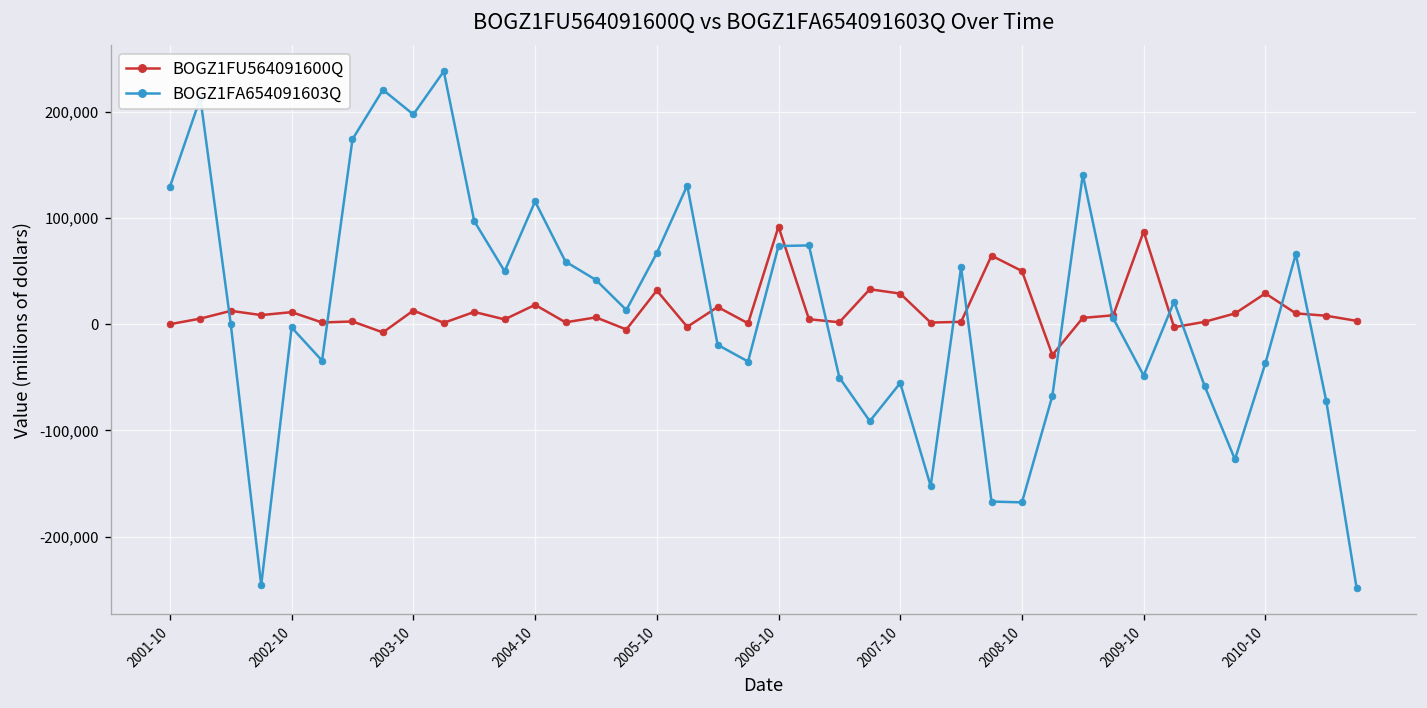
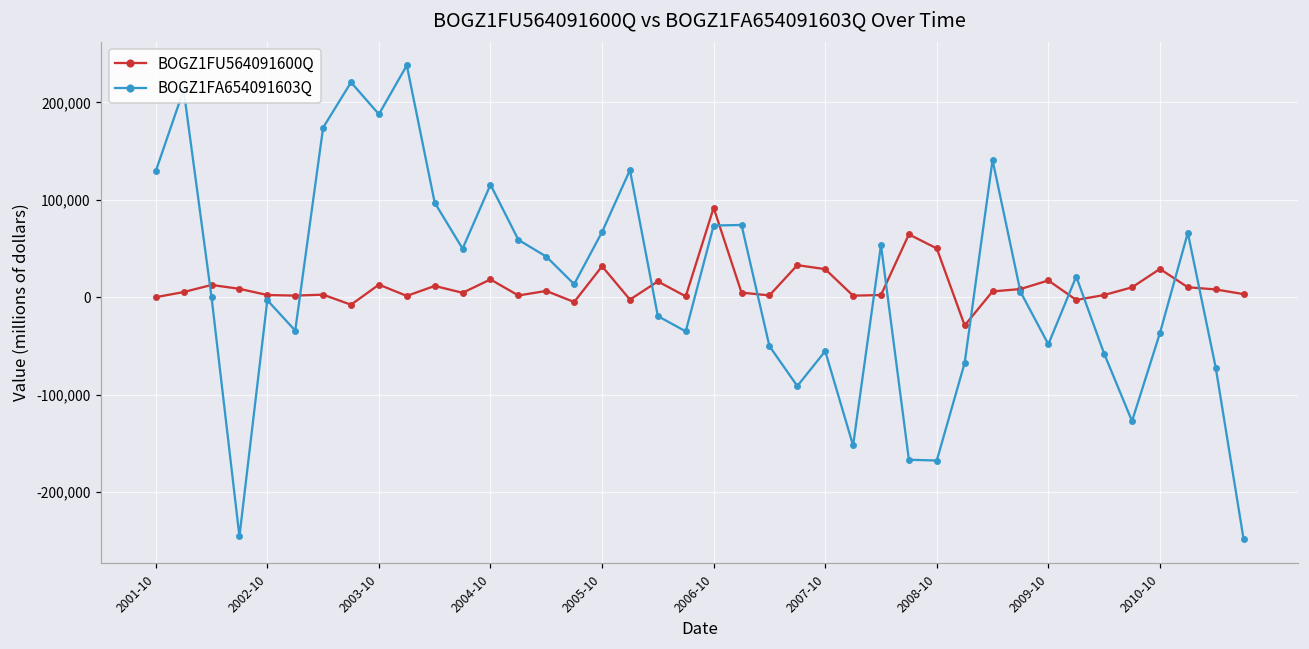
  {
    "BOGZ1FU564091600Q": {
      "2001-10": "0",
-     "2002-10": "10,000",
+     "2002-10": "0",
      "2003-10": "10,000",
      "2004-10": "20,000",
      "2005-10": "30,000",
      "2006-10": "90,000",
      "2007-10": "30,000",
      "2008-10": "50,000",
-     "2009-10": "90,000",
+     "2009-10": "20,000",
      "2010-10": "30,000"
    },
    "BOGZ1FA654091603Q": {
      "2001-10": "130,000",
      "2002-10": "0",
-     "2003-10": "200,000",
+     "2003-10": "190,000",
      "2004-10": "120,000",
      "2005-10": "70,000",
      "2006-10": "70,000",
      "2007-10": "-60,000",
      "2008-10": "-170,000",
      "2009-10": "-50,000",
      "2010-10": "-40,000"
    }
  }
